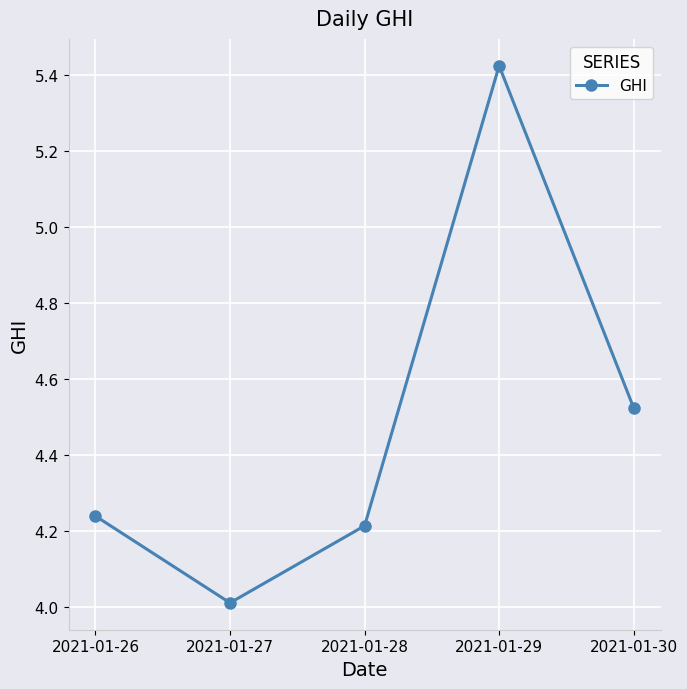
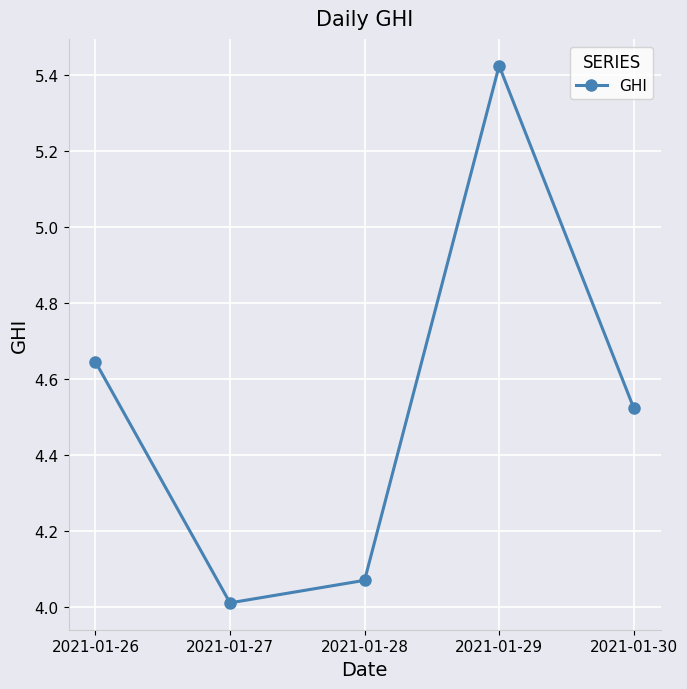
  {
-   "2021-01-26": 4.24,
+   "2021-01-26": 4.64,
    "2021-01-27": 4.01,
-   "2021-01-28": 4.21,
+   "2021-01-28": 4.07,
    "2021-01-29": 5.42,
    "2021-01-30": 4.52
  }
